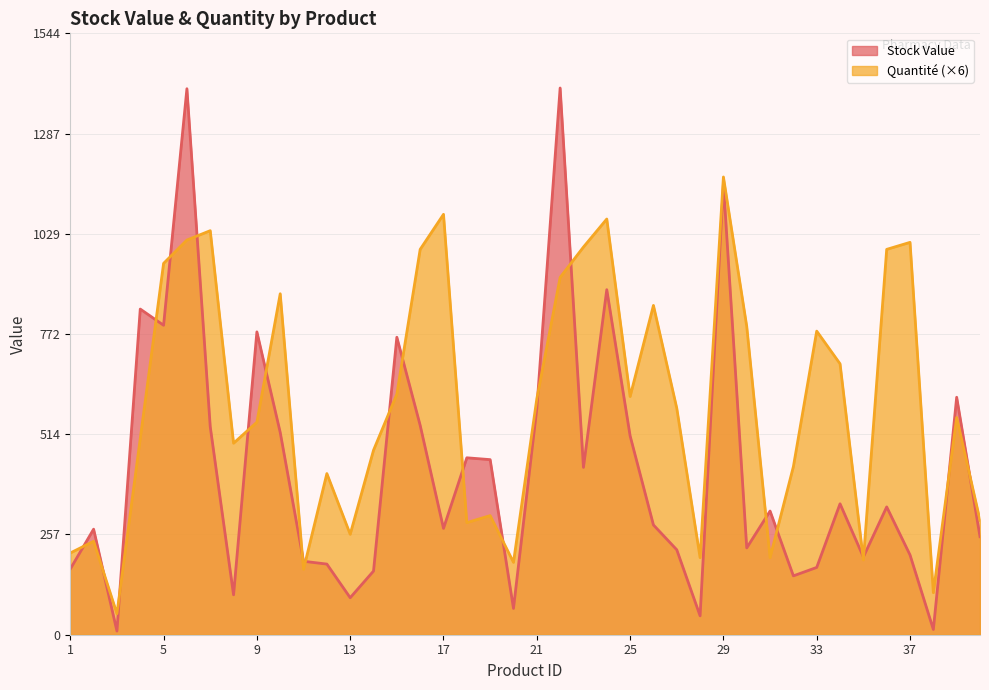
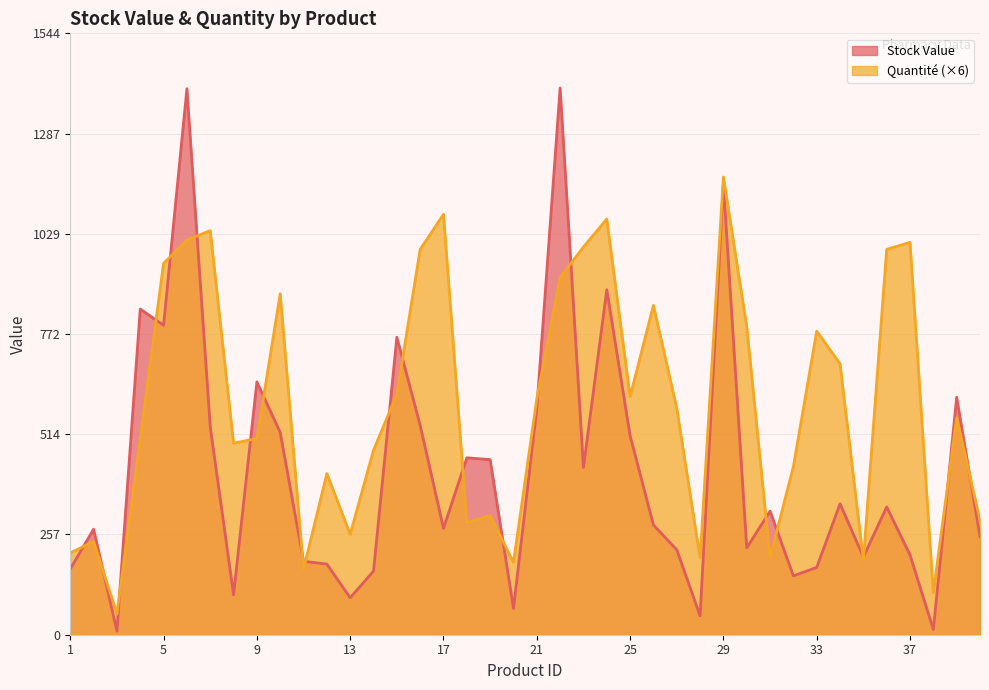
  {
    "Stock Value": {
      "1": 170,
      "5": 800,
-     "9": 780,
+     "9": 650,
      "13": 100,
      "17": 270,
      "21": 580,
      "25": 510,
      "29": 1160,
      "33": 170,
      "37": 200
    },
    "Quantité (×6)": {
      "1": 210,
      "5": 950,
-     "9": 550,
+     "9": 500,
      "13": 260,
      "17": 1080,
      "21": 610,
      "25": 610,
      "29": 1180,
      "33": 780,
      "37": 1010
    }
  }
